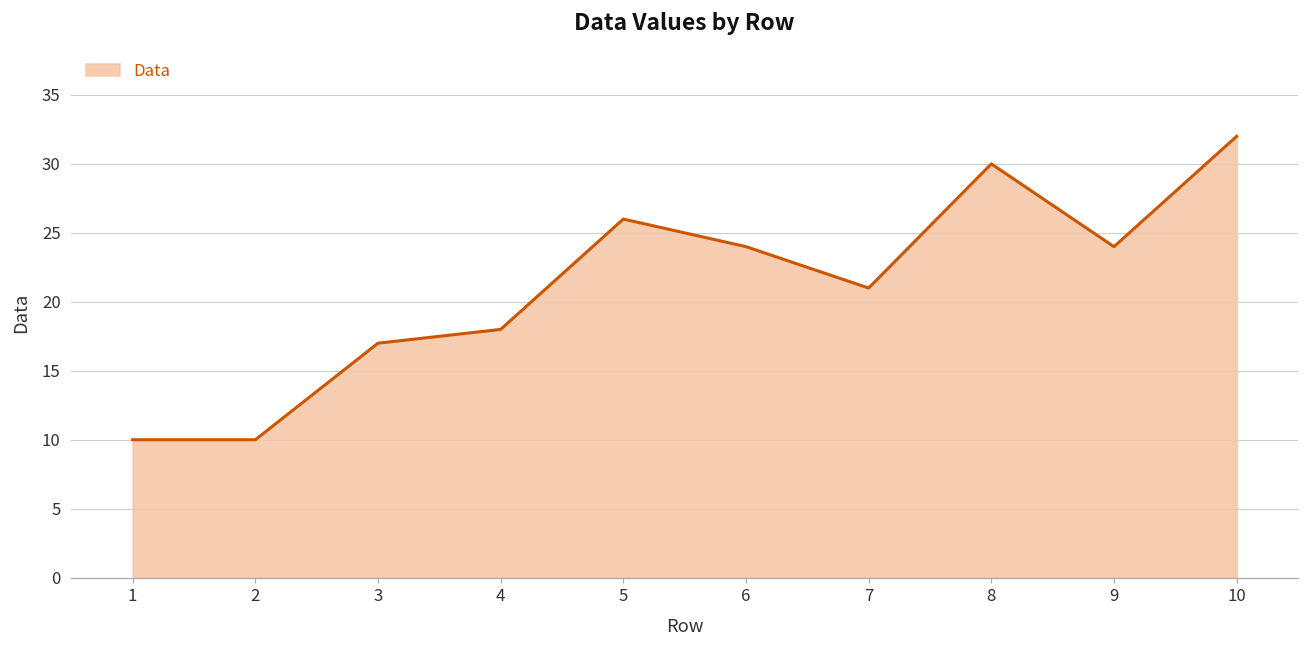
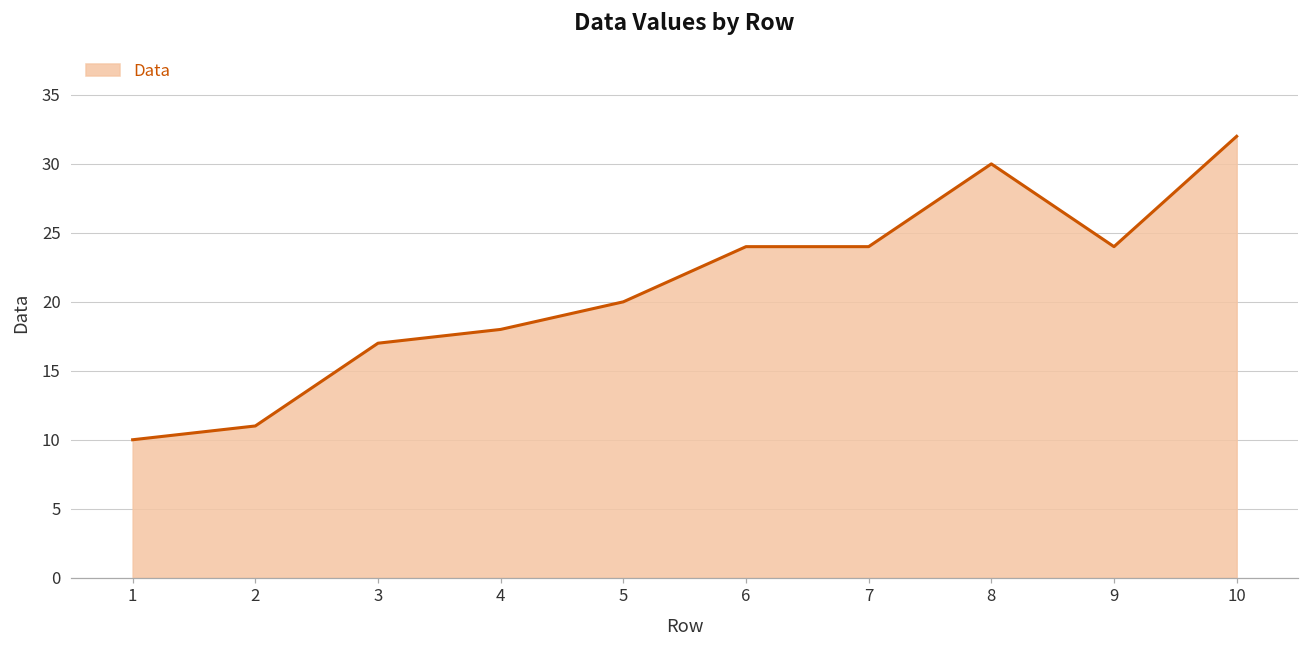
  {
    "1": 10,
-   "2": 10,
+   "2": 11,
    "3": 17,
    "4": 18,
-   "5": 26,
+   "5": 20,
    "6": 24,
-   "7": 21,
+   "7": 24,
    "8": 30,
    "9": 24,
    "10": 32
  }
